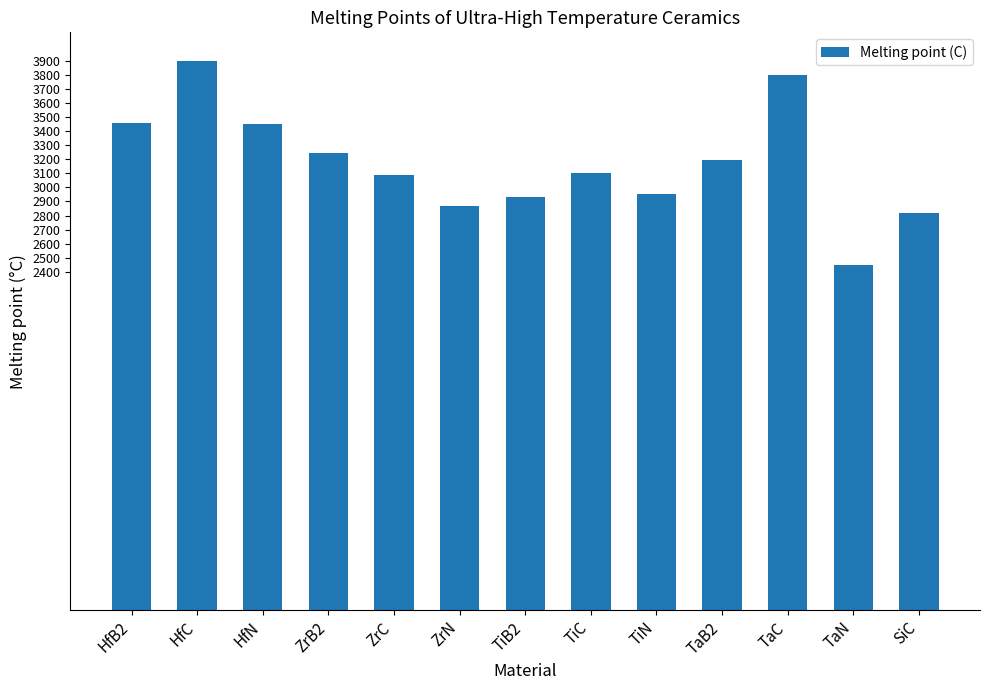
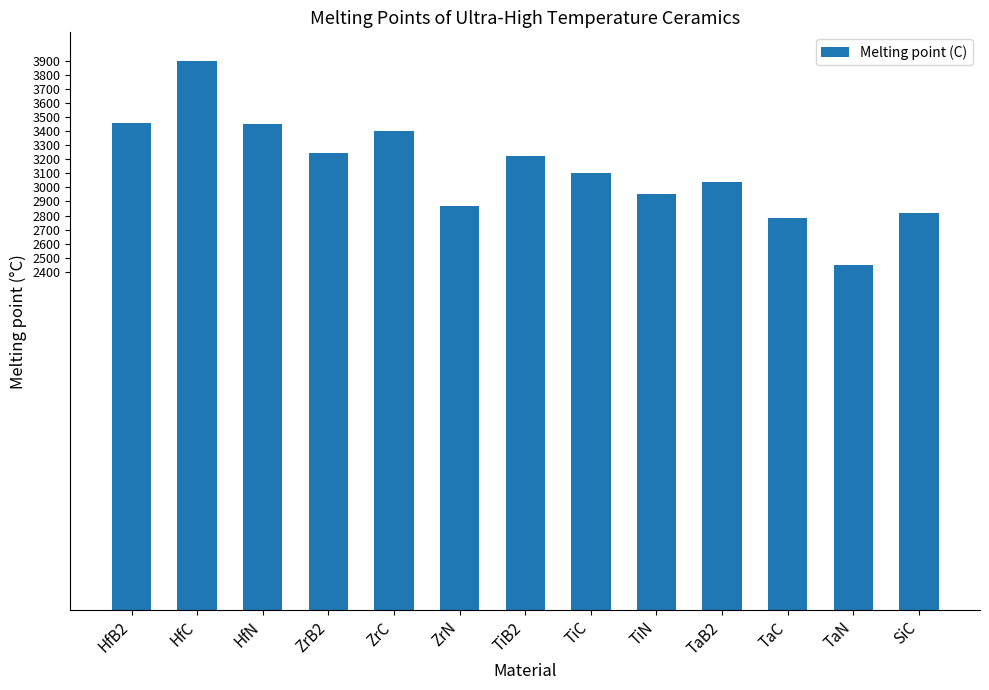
  {
    "HfB2": 3460,
    "HfC": 3900,
    "HfN": 3450,
    "ZrB2": 3250,
-   "ZrC": 3090,
+   "ZrC": 3400,
    "ZrN": 2870,
-   "TiB2": 2930,
+   "TiB2": 3230,
    "TiC": 3100,
    "TiN": 2950,
-   "TaB2": 3190,
-   "TaC": 3800,
+   "TaB2": 3040,
+   "TaC": 2780,
    "TaN": 2450,
    "SiC": 2820
  }
